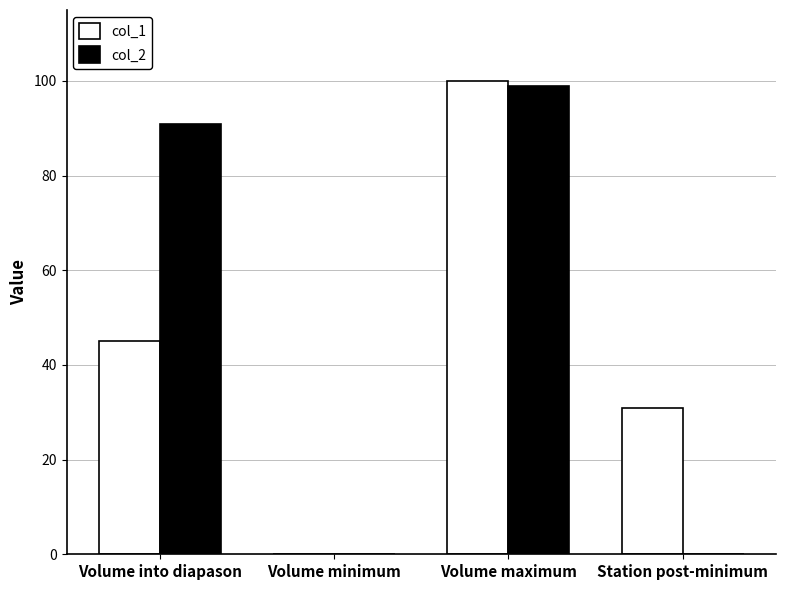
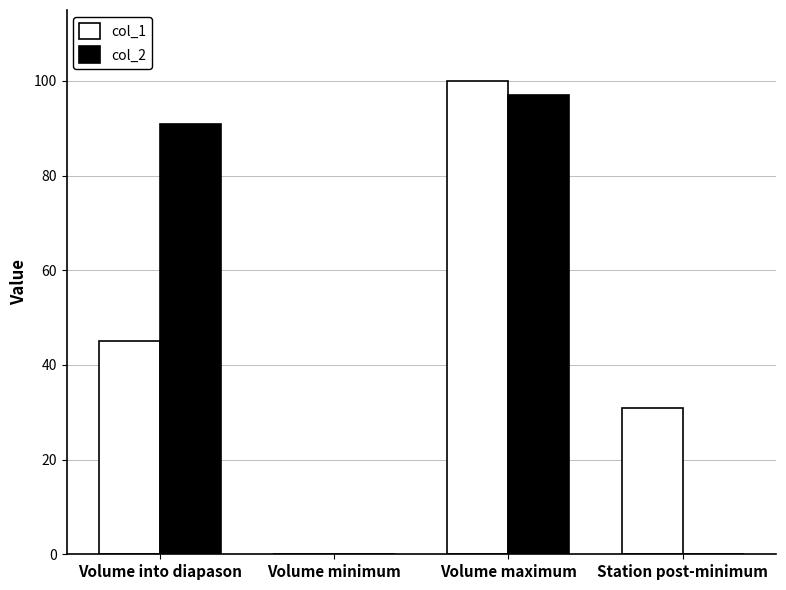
  {
    "col_1": {
      "Volume into diapason": 45,
      "Volume minimum": 0,
      "Volume maximum": 100,
      "Station post-minimum": 31
    },
    "col_2": {
      "Volume into diapason": 91,
      "Volume minimum": 0,
-     "Volume maximum": 99,
+     "Volume maximum": 97,
      "Station post-minimum": 0
    }
  }
